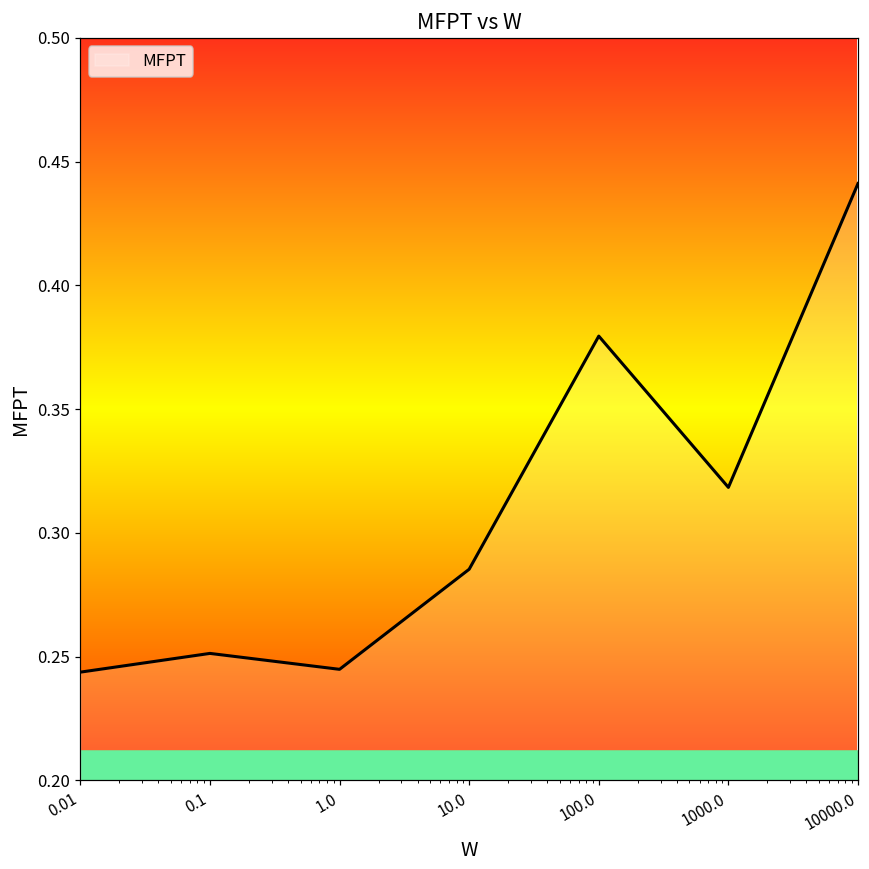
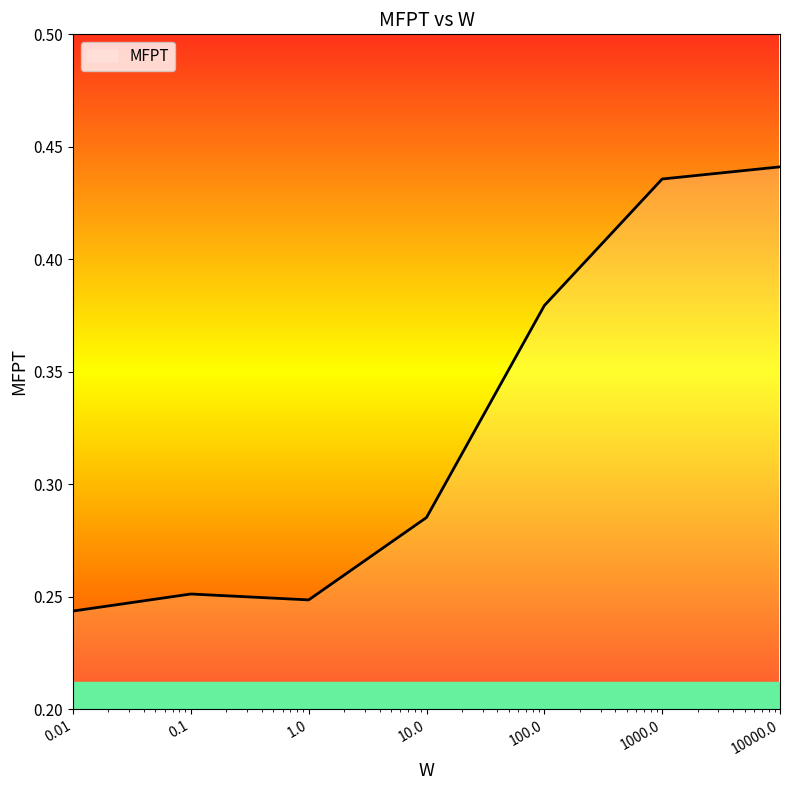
  {
    "0.01": 0.244,
    "0.1": 0.251,
-   "1.0": 0.245,
+   "1.0": 0.249,
    "10.0": 0.285,
    "100.0": 0.379,
-   "1000.0": 0.318,
+   "1000.0": 0.436,
    "10000.0": 0.441
  }
